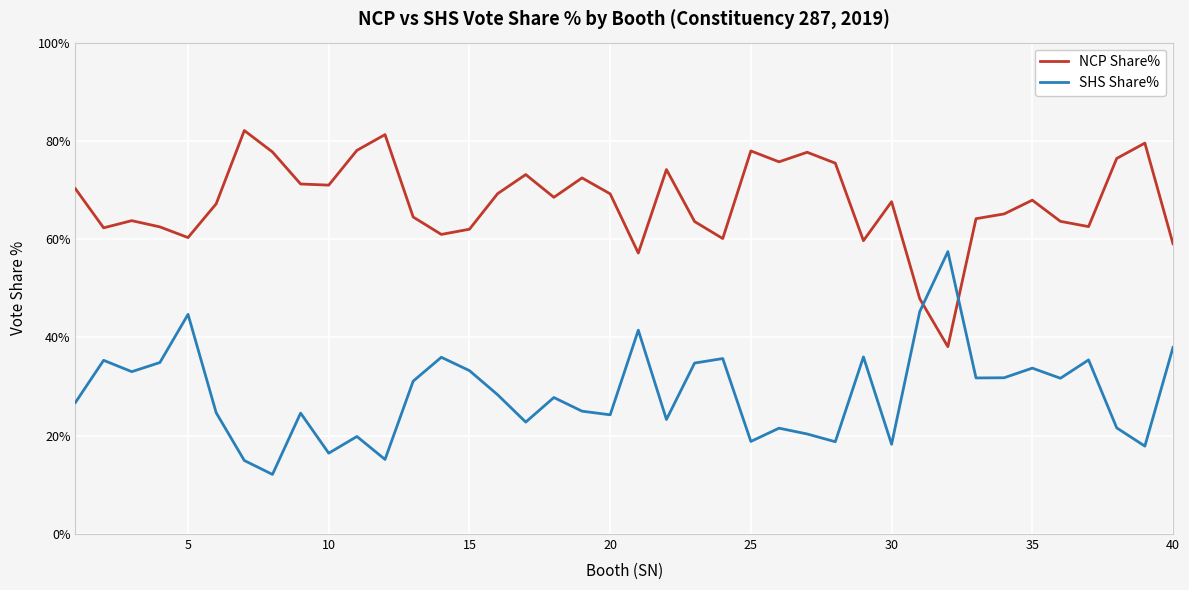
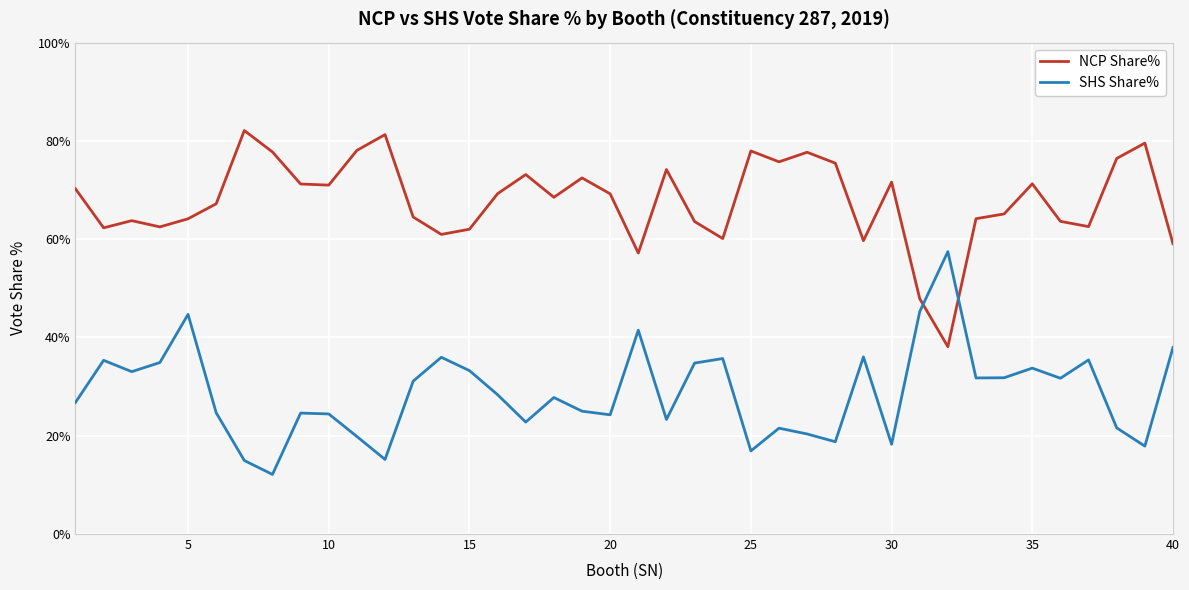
  {
    "NCP Share%": {
-     "5": "60%",
+     "5": "64%",
      "10": "71%",
      "15": "62%",
      "20": "69%",
      "25": "78%",
-     "30": "68%",
-     "35": "68%",
+     "30": "72%",
+     "35": "71%",
      "40": "59%"
    },
    "SHS Share%": {
      "5": "45%",
-     "10": "16%",
+     "10": "24%",
      "15": "33%",
      "20": "24%",
-     "25": "19%",
+     "25": "17%",
      "30": "18%",
      "35": "34%",
      "40": "38%"
    }
  }
